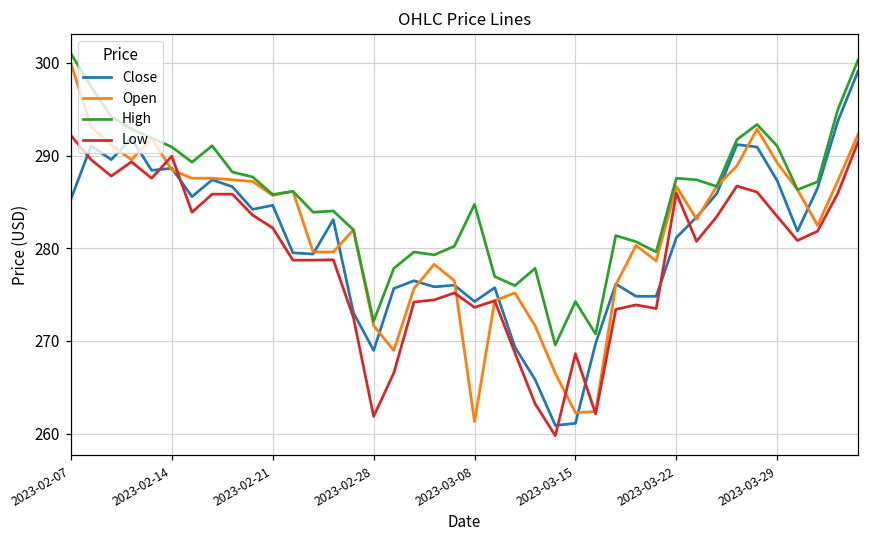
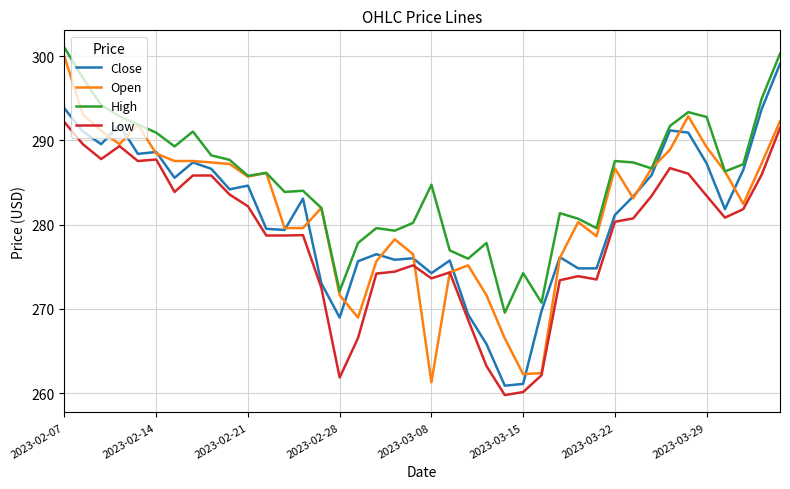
  {
    "Close": {
-     "2023-02-07": 285,
+     "2023-02-07": 294,
      "2023-02-21": 285,
      "2023-02-28": 269,
      "2023-03-08": 274,
      "2023-03-15": 261,
      "2023-03-22": 281,
      "2023-03-29": 287
    },
    "Open": {
      "2023-02-07": 300,
      "2023-02-28": 272,
      "2023-03-08": 261,
      "2023-03-15": 262,
      "2023-03-22": 287,
      "2023-03-29": 289
    },
    "High": {
      "2023-02-07": 301,
      "2023-02-14": 291,
      "2023-02-28": 272,
      "2023-03-08": 285,
      "2023-03-15": 274,
      "2023-03-22": 288,
-     "2023-03-29": 291
+     "2023-03-29": 293
    },
    "Low": {
      "2023-02-07": 292,
-     "2023-02-14": 290,
+     "2023-02-14": 288,
      "2023-02-21": 282,
      "2023-02-28": 262,
      "2023-03-08": 274,
-     "2023-03-15": 269,
-     "2023-03-22": 286,
+     "2023-03-15": 260,
+     "2023-03-22": 280,
      "2023-03-29": 283
    }
  }
